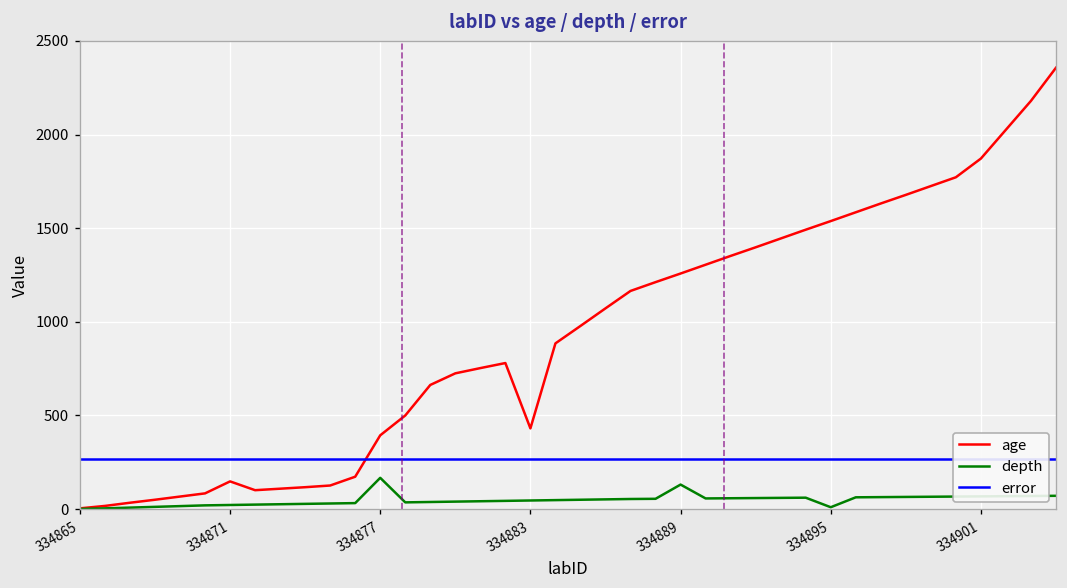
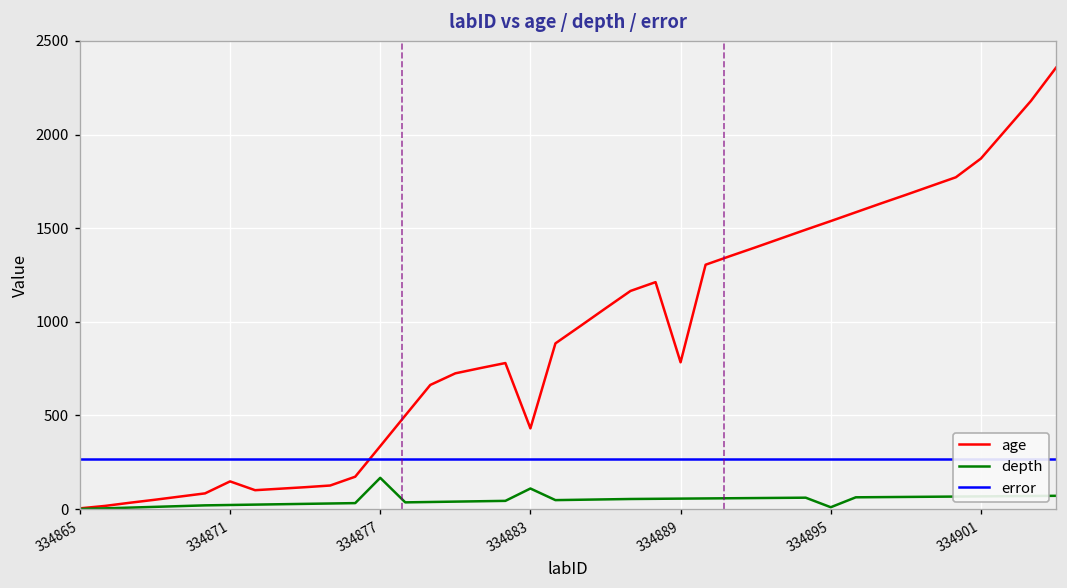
  {
    "age": {
      "334871": 150,
-     "334877": 390,
+     "334877": 340,
      "334883": 430,
-     "334889": 1260,
+     "334889": 780,
      "334895": 1540,
      "334901": 1870
    },
    "depth": {
      "334871": 20,
      "334877": 170,
-     "334883": 50,
-     "334889": 130,
+     "334883": 110,
+     "334889": 60,
      "334895": 10
    },
    "error": {
      "334865": 270,
      "334871": 270,
      "334877": 270,
      "334883": 270,
      "334889": 270,
      "334895": 270
    }
  }
